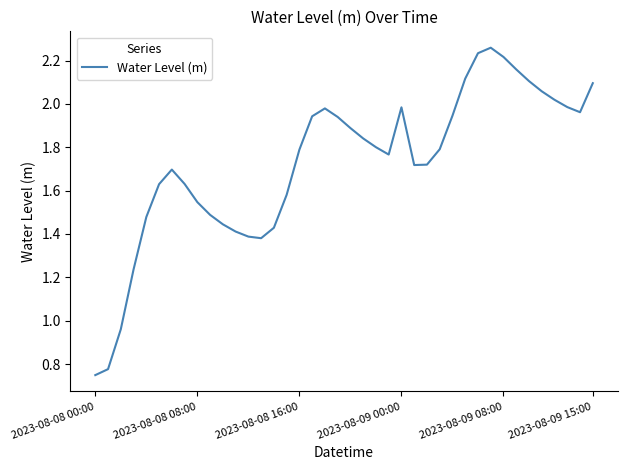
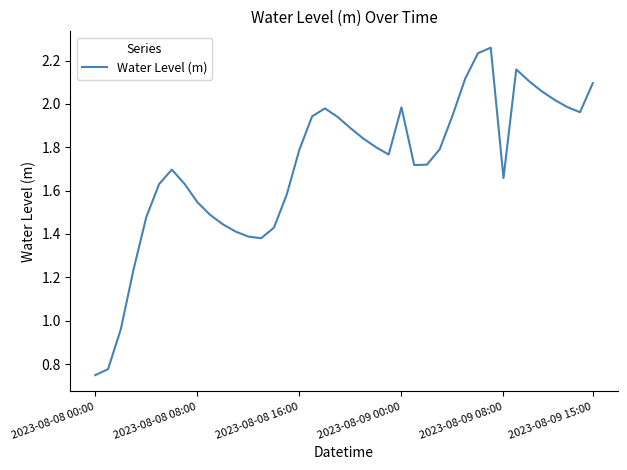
  {
    "2023-08-08 00:00": 0.75,
    "2023-08-08 08:00": 1.55,
    "2023-08-08 16:00": 1.79,
    "2023-08-09 00:00": 1.98,
-   "2023-08-09 08:00": 2.22,
+   "2023-08-09 08:00": 1.66,
    "2023-08-09 15:00": 2.10
  }
